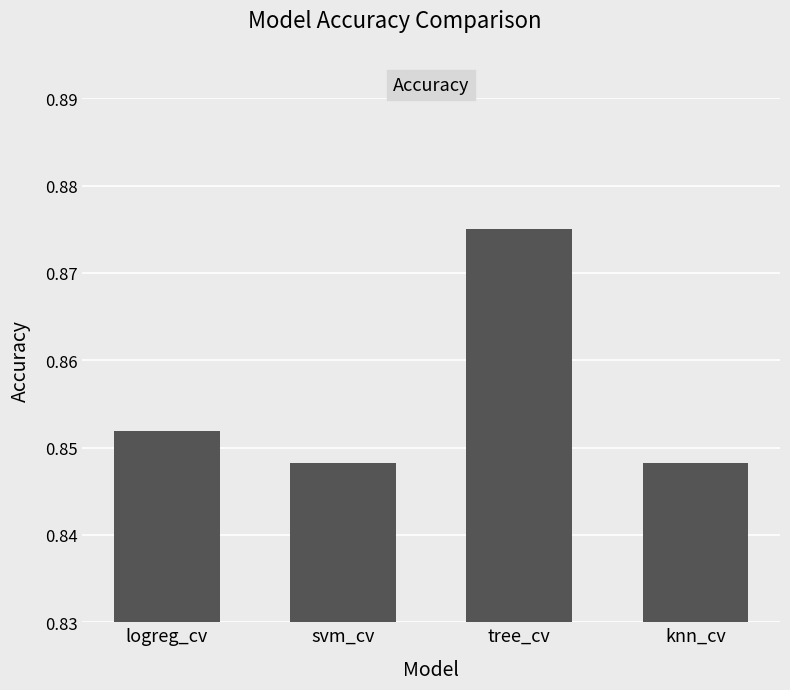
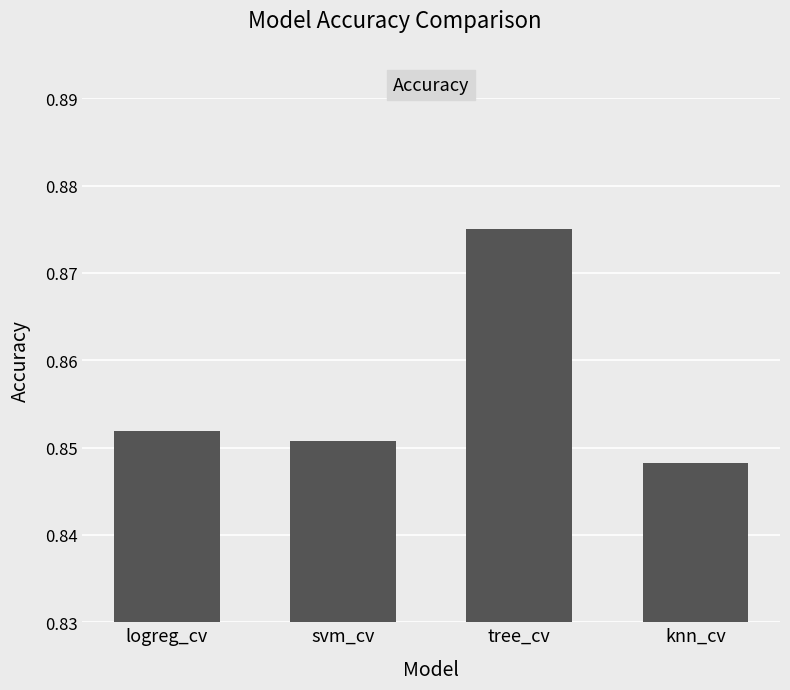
  {
    "logreg_cv": 0.852,
-   "svm_cv": 0.848,
+   "svm_cv": 0.851,
    "tree_cv": 0.875,
    "knn_cv": 0.848
  }
